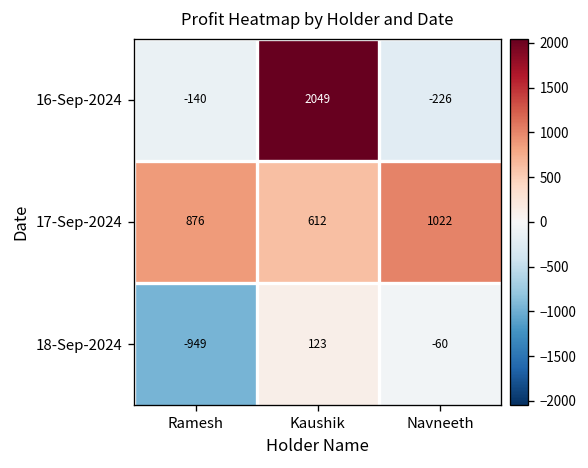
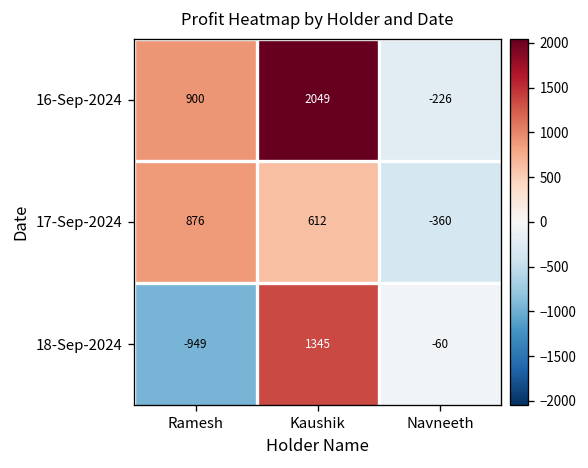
  {
    "16-Sep-2024": {
-     "Ramesh": -140,
+     "Ramesh": 900,
      "Kaushik": 2049,
      "Navneeth": -226
    },
    "17-Sep-2024": {
      "Ramesh": 876,
      "Kaushik": 612,
-     "Navneeth": 1022
+     "Navneeth": -360
    },
    "18-Sep-2024": {
      "Ramesh": -949,
-     "Kaushik": 123,
+     "Kaushik": 1345,
      "Navneeth": -60
    }
  }
